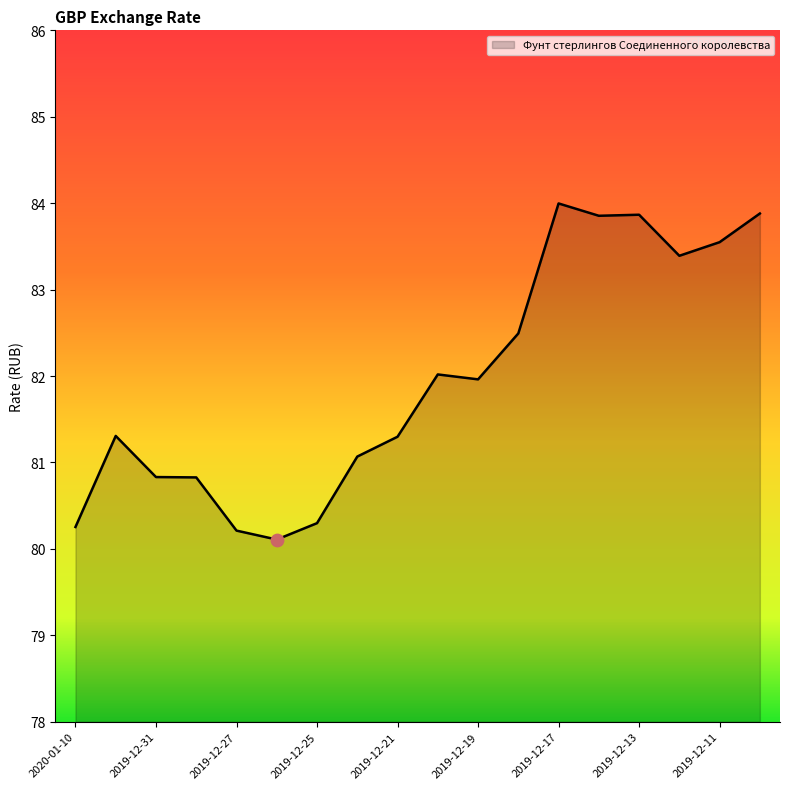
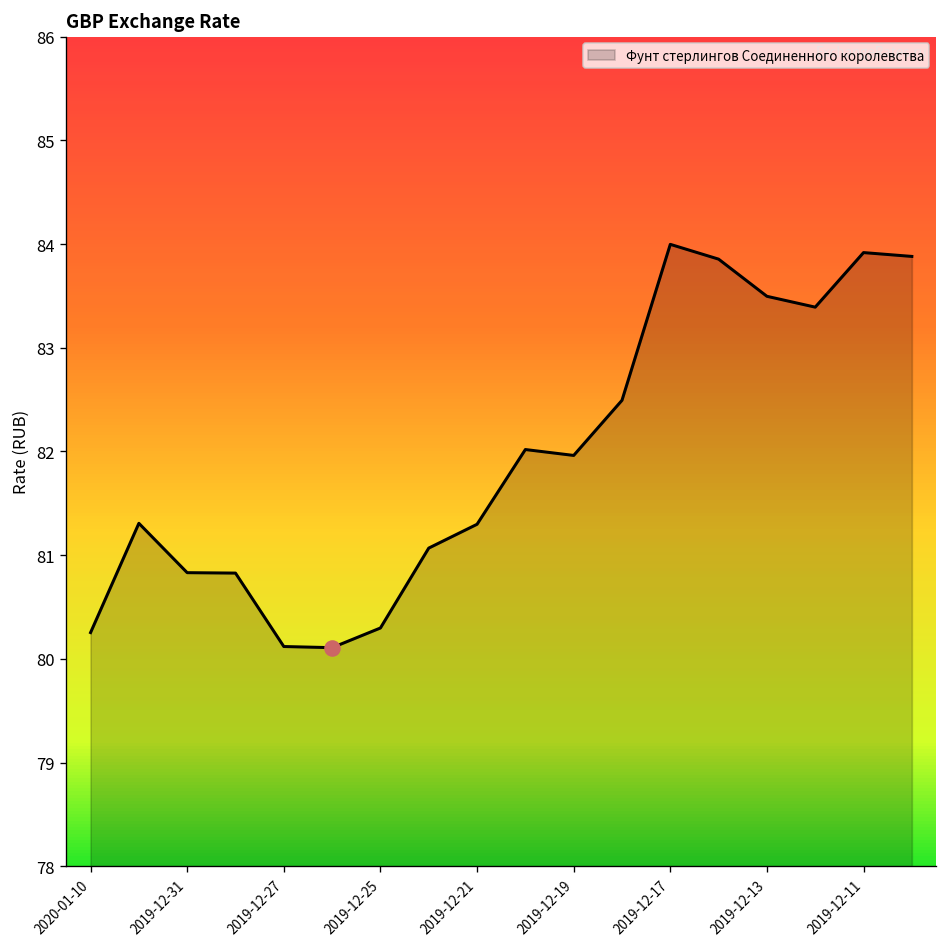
  {
    "Фунт стерлингов Соединенного королевства": {
      "2020-01-10": 80.3,
      "2019-12-31": 80.8,
-     "2019-12-27": 80.2,
+     "2019-12-27": 80.1,
      "2019-12-25": 80.3,
      "2019-12-21": 81.3,
      "2019-12-19": 82.0,
      "2019-12-17": 84.0,
-     "2019-12-13": 83.9,
-     "2019-12-11": 83.5
+     "2019-12-13": 83.5,
+     "2019-12-11": 83.9
    }
  }
